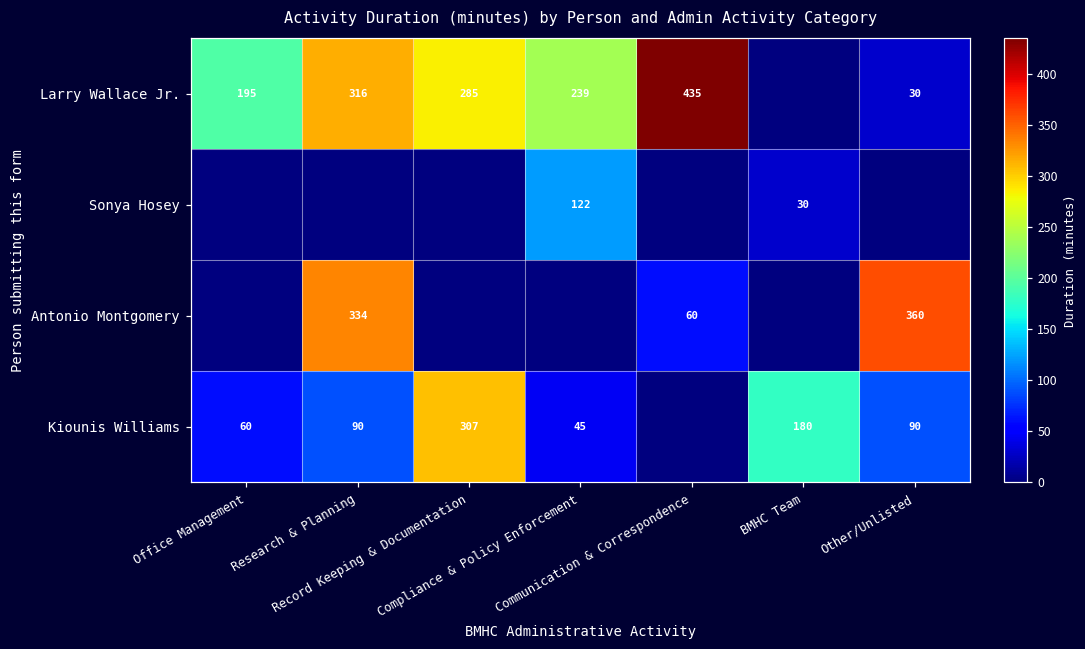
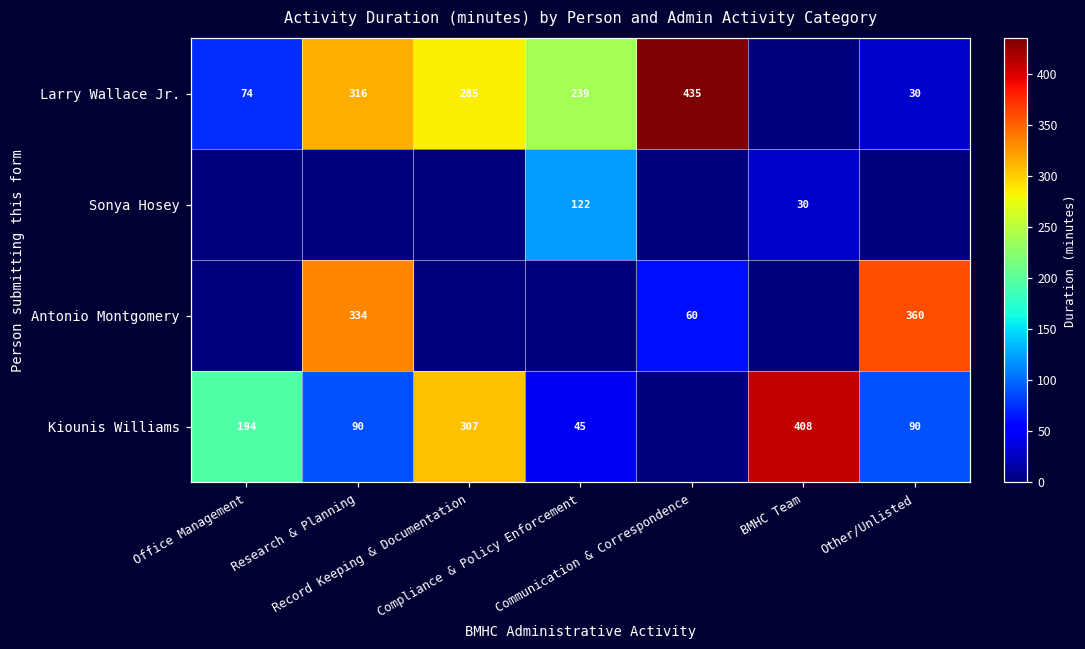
  {
    "Larry Wallace Jr.": {
-     "Office Management": 195,
+     "Office Management": 74,
      "Research & Planning": 316,
      "Record Keeping & Documentation": 285,
      "Compliance & Policy Enforcement": 239,
      "Communication & Correspondence": 435,
      "Other/Unlisted": 30
    },
    "Sonya Hosey": {
      "Compliance & Policy Enforcement": 122,
      "BMHC Team": 30
    },
    "Antonio Montgomery": {
      "Research & Planning": 334,
      "Communication & Correspondence": 60,
      "Other/Unlisted": 360
    },
    "Kiounis Williams": {
-     "Office Management": 60,
+     "Office Management": 194,
      "Research & Planning": 90,
      "Record Keeping & Documentation": 307,
      "Compliance & Policy Enforcement": 45,
-     "BMHC Team": 180,
+     "BMHC Team": 408,
      "Other/Unlisted": 90
    }
  }
